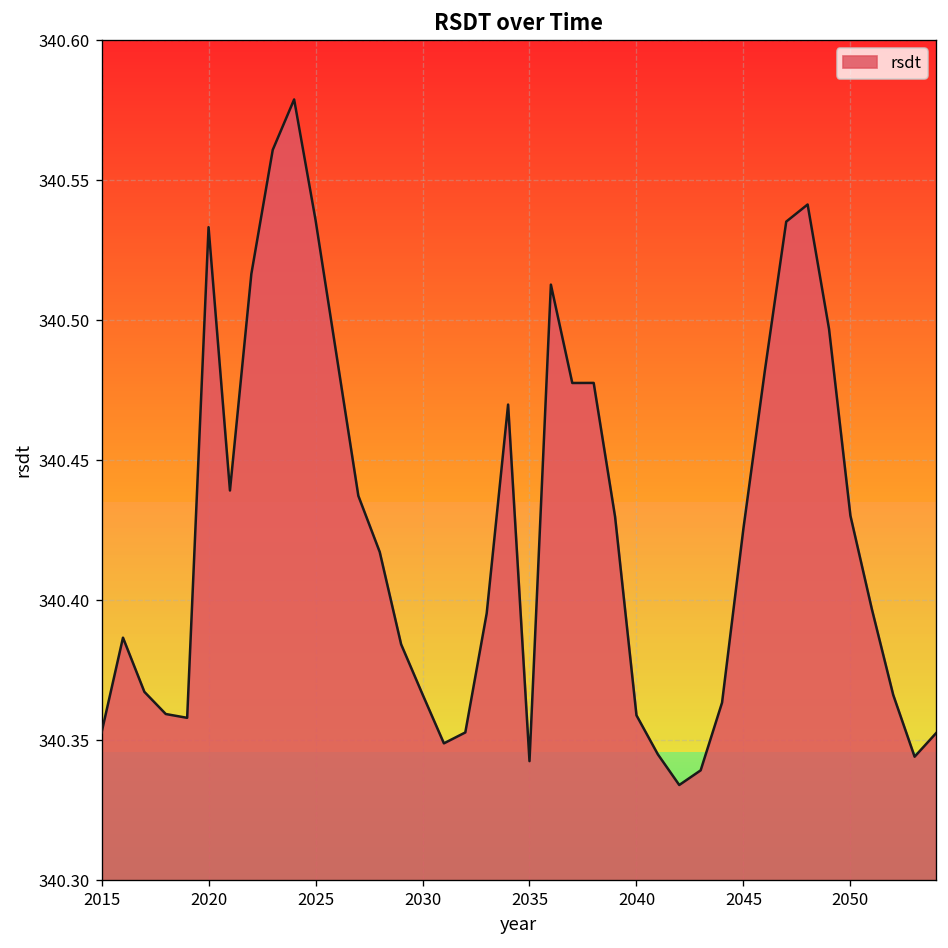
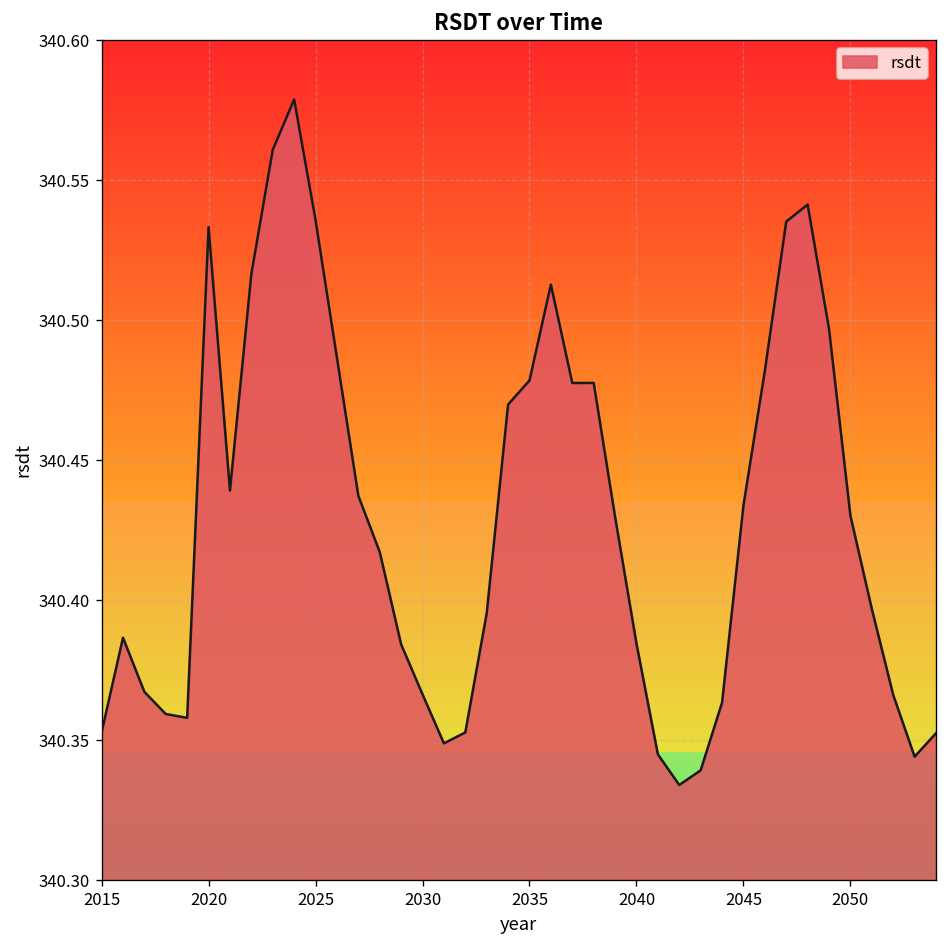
  {
    "2015": 340.353,
    "2020": 340.533,
    "2025": 340.536,
    "2030": 340.366,
-   "2035": 340.343,
-   "2040": 340.359,
-   "2045": 340.426,
+   "2035": 340.478,
+   "2040": 340.385,
+   "2045": 340.434,
    "2050": 340.430
  }
